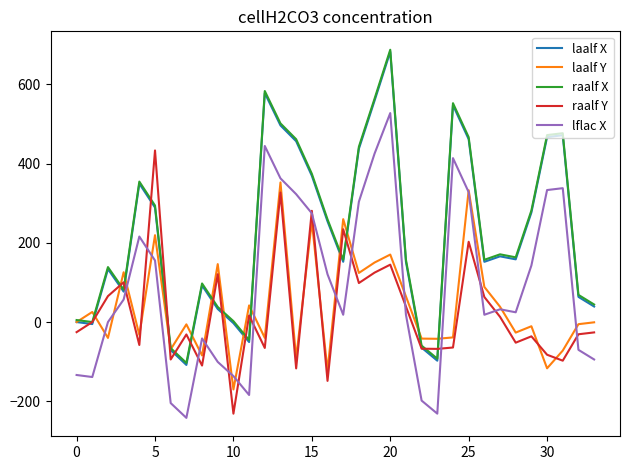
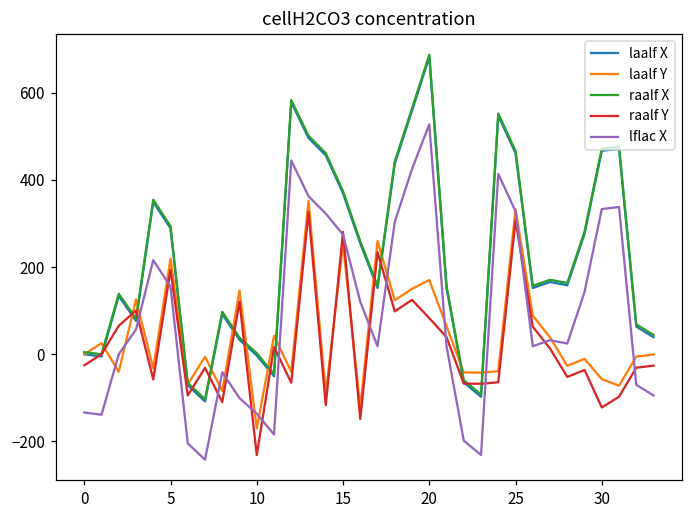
  {
    "laalf Y": {
      "5": 220,
      "10": -170,
      "15": 250,
      "20": 170,
-     "30": -120
+     "30": -60
    },
    "raalf Y": {
      "0": -30,
-     "5": 430,
+     "5": 190,
      "10": -230,
-     "20": 140,
-     "25": 200,
-     "30": -80
+     "20": 80,
+     "25": 310,
+     "30": -120
    },
    "lflac X": {
      "0": -130,
      "5": 160,
      "10": -140,
      "20": 530,
      "30": 330
    }
  }
